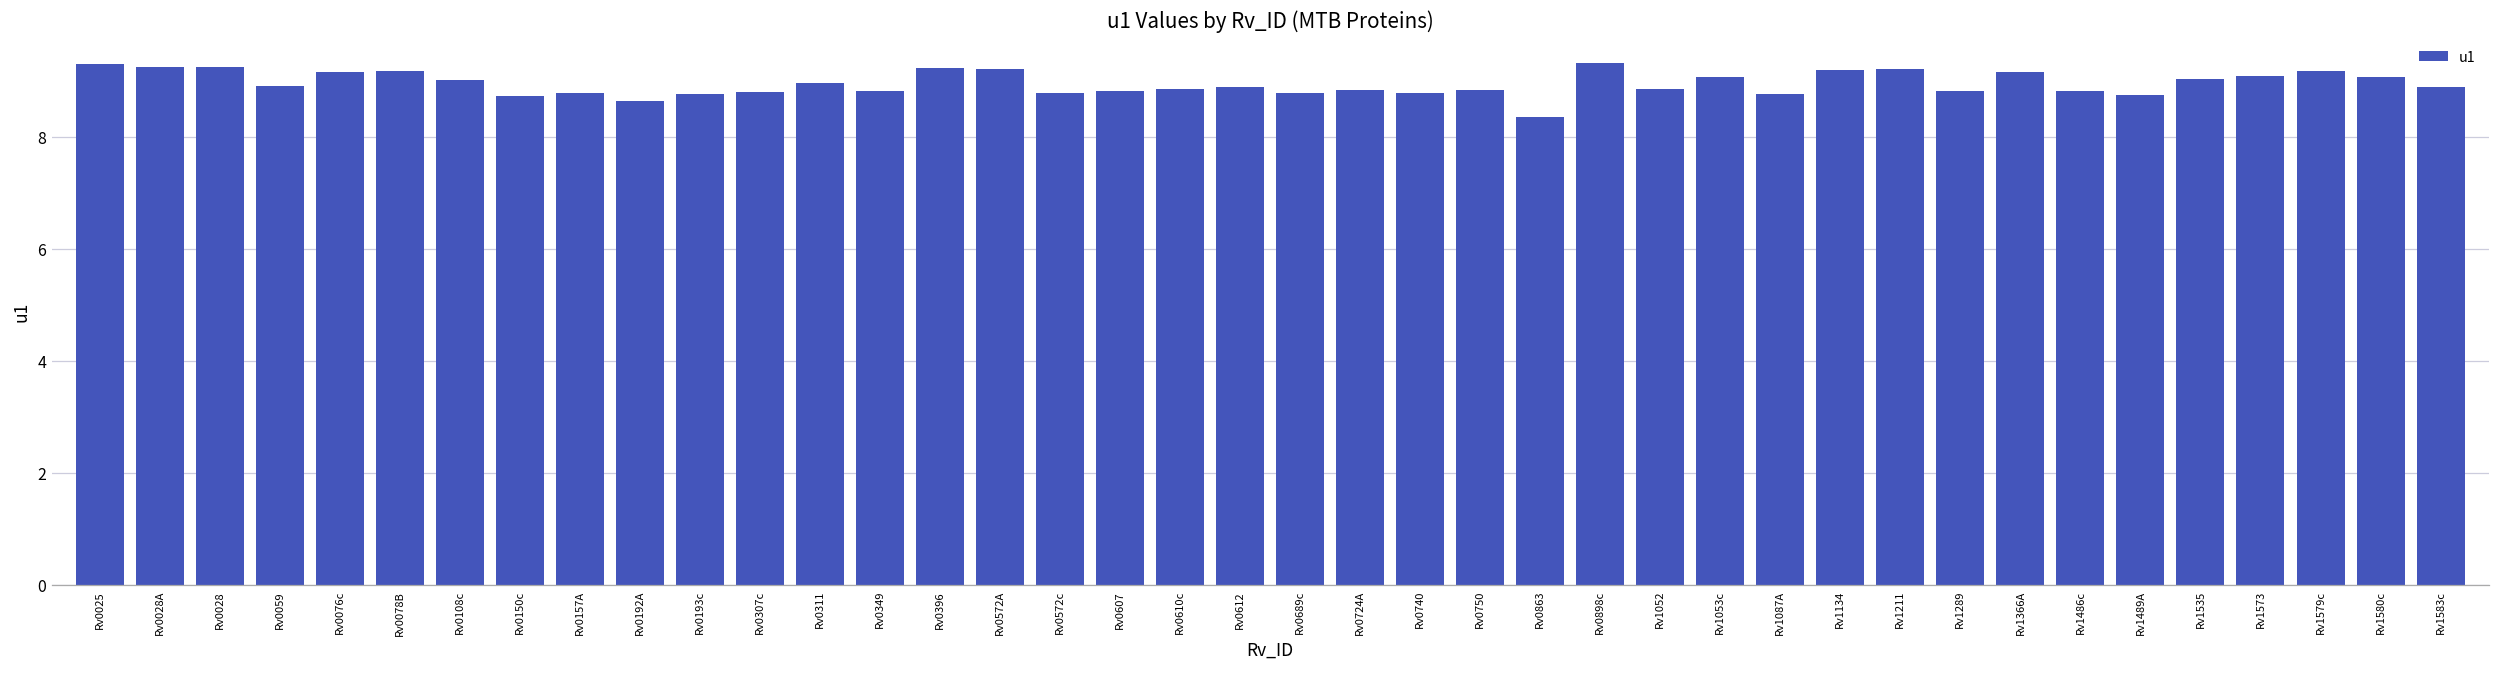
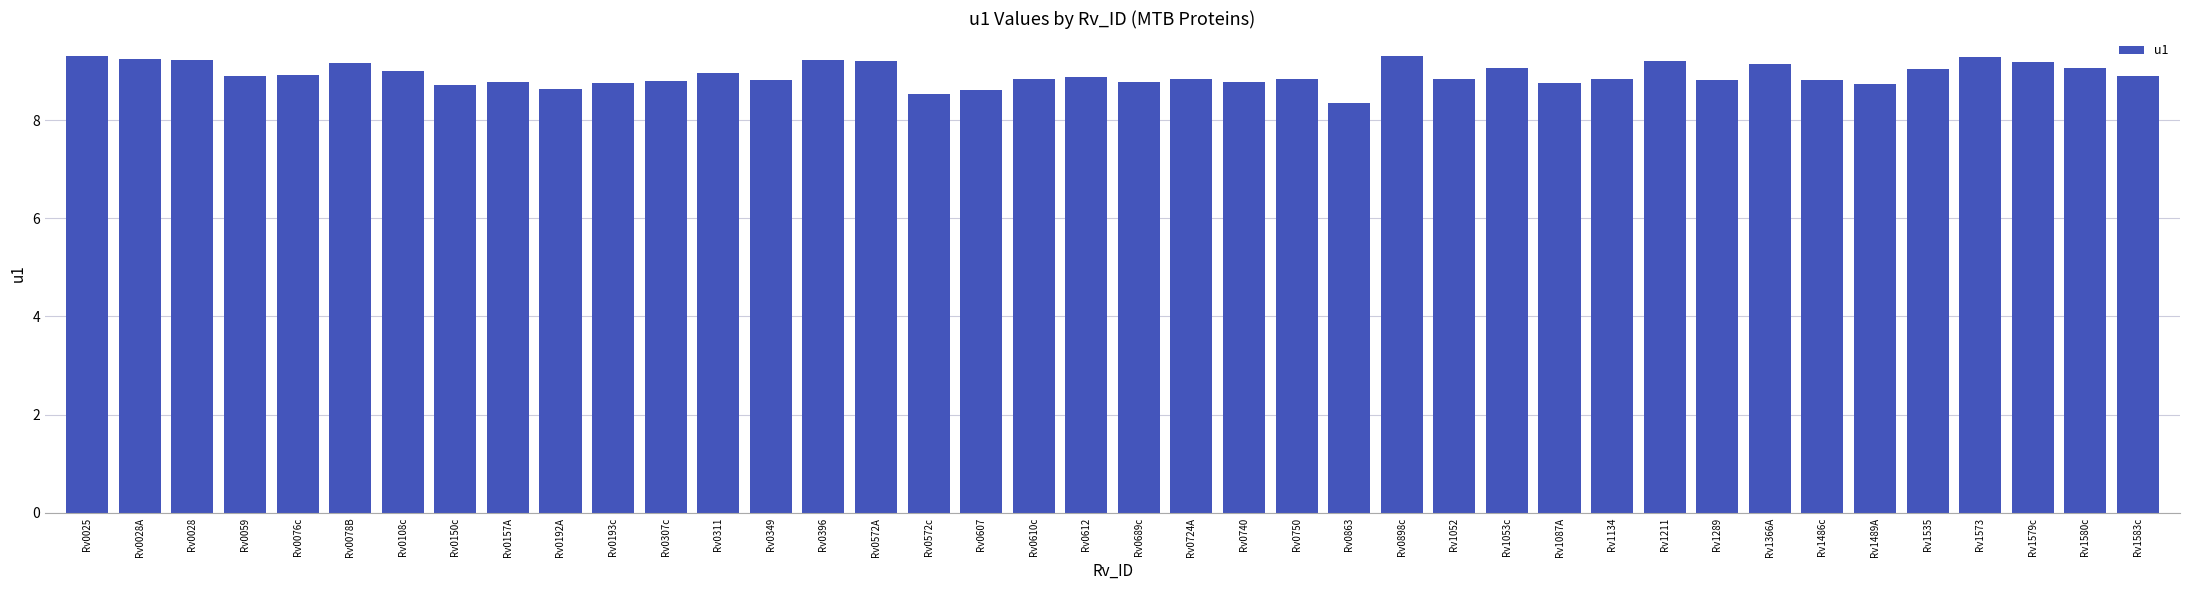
  {
    "Rv0025": 9.3,
    "Rv0028A": 9.2,
    "Rv0028": 9.2,
    "Rv0059": 8.9,
-   "Rv0076c": 9.1,
+   "Rv0076c": 8.9,
    "Rv0078B": 9.2,
    "Rv0108c": 9.0,
    "Rv0150c": 8.7,
    "Rv0157A": 8.8,
    "Rv0192A": 8.6,
    "Rv0193c": 8.8,
    "Rv0307c": 8.8,
    "Rv0311": 9.0,
    "Rv0349": 8.8,
    "Rv0396": 9.2,
    "Rv0572A": 9.2,
-   "Rv0572c": 8.8,
-   "Rv0607": 8.8,
+   "Rv0572c": 8.5,
+   "Rv0607": 8.6,
    "Rv0610c": 8.8,
    "Rv0612": 8.9,
    "Rv0689c": 8.8,
    "Rv0724A": 8.8,
    "Rv0740": 8.8,
    "Rv0750": 8.8,
    "Rv0863": 8.4,
    "Rv0898c": 9.3,
    "Rv1052": 8.8,
    "Rv1053c": 9.1,
    "Rv1087A": 8.8,
-   "Rv1134": 9.2,
+   "Rv1134": 8.8,
    "Rv1211": 9.2,
    "Rv1289": 8.8,
    "Rv1366A": 9.1,
    "Rv1486c": 8.8,
    "Rv1489A": 8.7,
    "Rv1535": 9.0,
-   "Rv1573": 9.1,
+   "Rv1573": 9.3,
    "Rv1579c": 9.2,
    "Rv1580c": 9.1,
    "Rv1583c": 8.9
  }
